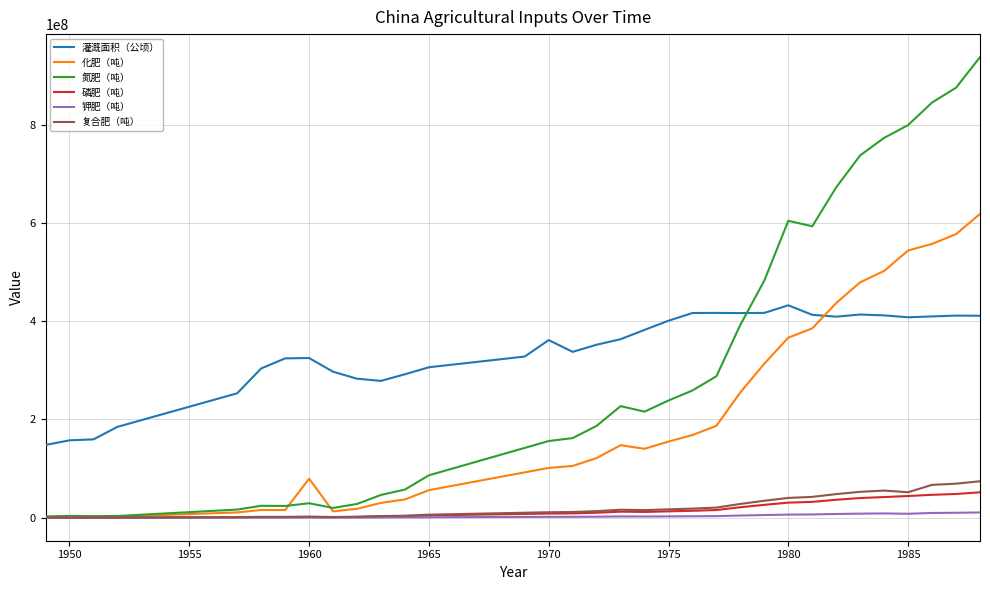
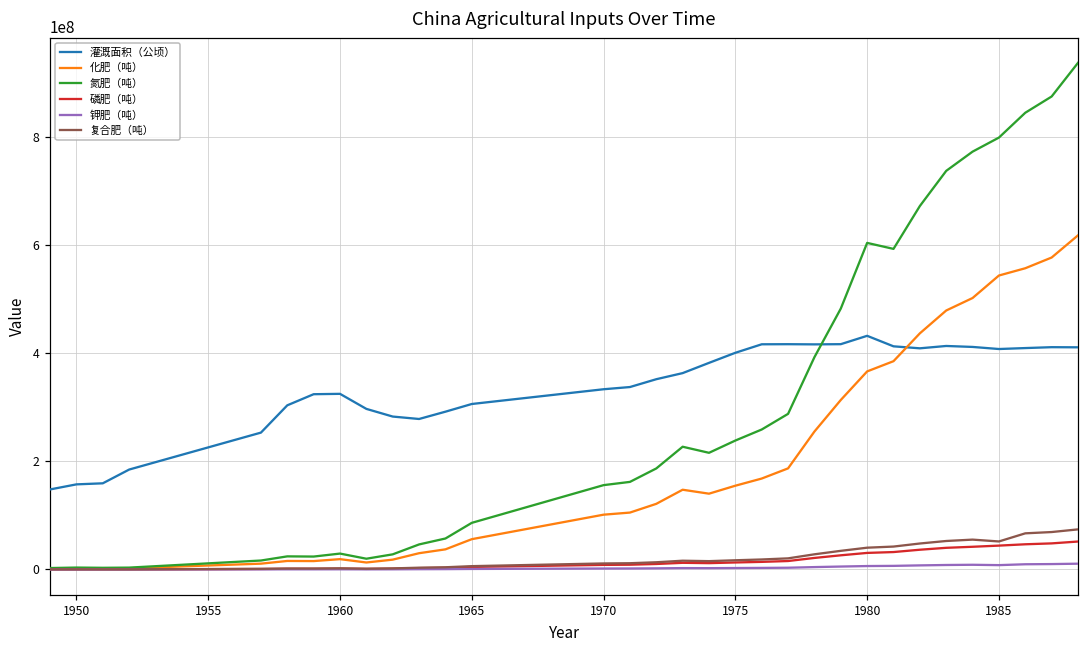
  {
    "灌溉面积（公顷）": {
      "1950": 160000000,
      "1955": 230000000,
      "1960": 320000000,
      "1965": 310000000,
-     "1970": 360000000,
+     "1970": 330000000,
      "1975": 400000000,
      "1980": 430000000,
      "1985": 410000000
    },
    "化肥（吨）": {
-     "1960": 80000000,
+     "1960": 20000000,
      "1965": 60000000,
      "1970": 100000000,
      "1975": 150000000,
      "1980": 370000000,
      "1985": 540000000
    },
    "氮肥（吨）": {
      "1960": 30000000,
      "1965": 90000000,
      "1970": 160000000,
      "1975": 240000000,
      "1980": 600000000,
      "1985": 800000000
    },
    "磷肥（吨）": {
      "1980": 30000000,
      "1985": 40000000
    },
    "钾肥（吨）": {
      "1970": 0,
      "1975": 0,
      "1980": 10000000,
      "1985": 10000000
    },
    "复合肥（吨）": {
      "1980": 40000000,
      "1985": 50000000
    }
  }
